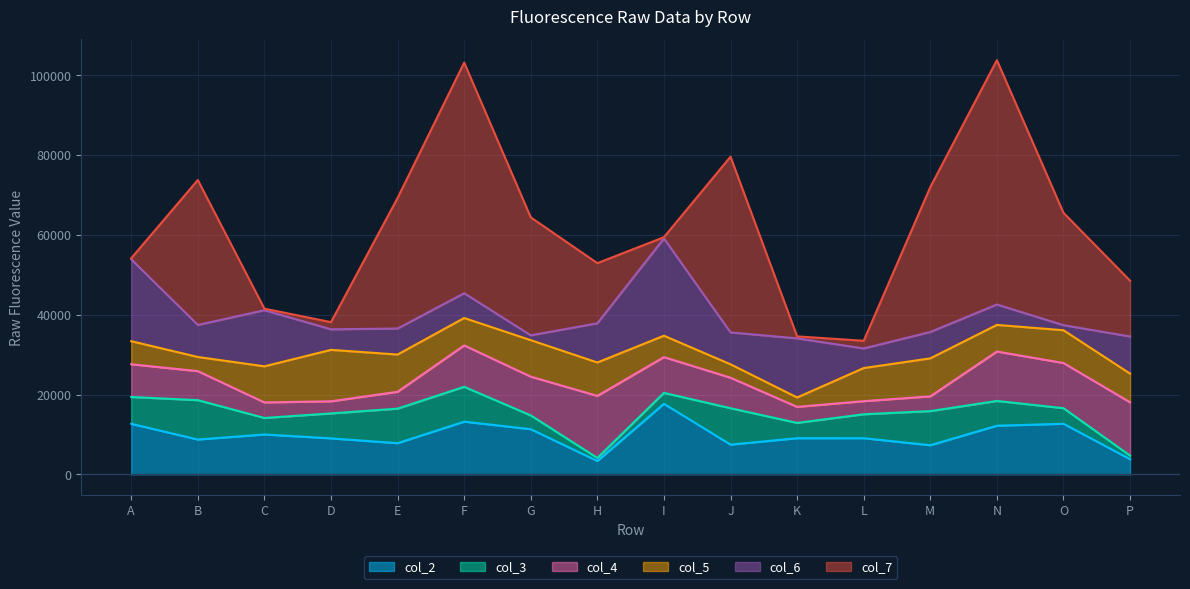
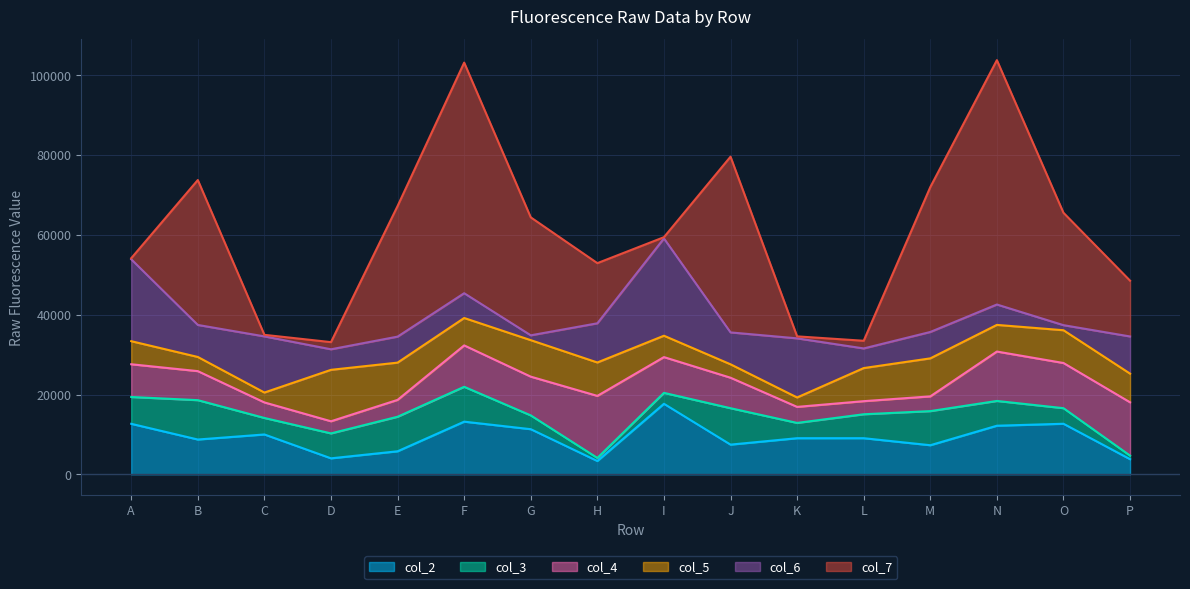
  {
    "col_2": {
      "A": 13000,
      "B": 9000,
      "C": 10000,
-     "D": 9000,
-     "E": 8000,
+     "D": 4000,
+     "E": 6000,
      "F": 13000,
      "G": 11000,
      "H": 3000,
      "I": 18000,
      "J": 7000,
      "K": 9000,
      "L": 9000,
      "M": 7000,
      "N": 12000,
      "O": 13000,
      "P": 4000
    },
    "col_3": {
      "A": 7000,
      "B": 10000,
      "C": 4000,
      "D": 6000,
      "E": 9000,
      "F": 9000,
      "G": 3000,
      "H": 1000,
      "I": 3000,
      "J": 9000,
      "K": 4000,
      "L": 6000,
      "M": 9000,
      "N": 6000,
      "O": 4000,
      "P": 1000
    },
    "col_4": {
      "A": 8000,
      "B": 7000,
      "C": 4000,
      "D": 3000,
      "E": 4000,
      "F": 10000,
      "G": 10000,
      "H": 16000,
      "I": 9000,
      "J": 8000,
      "K": 4000,
      "L": 3000,
      "M": 4000,
      "N": 12000,
      "O": 11000,
      "P": 13000
    },
    "col_5": {
      "A": 6000,
      "B": 4000,
-     "C": 9000,
+     "C": 2000,
      "D": 13000,
      "E": 9000,
      "F": 7000,
      "G": 9000,
      "H": 8000,
      "I": 5000,
      "J": 3000,
      "K": 2000,
      "L": 8000,
      "M": 10000,
      "N": 7000,
      "O": 8000,
      "P": 7000
    },
    "col_6": {
      "B": 8000,
      "D": 5000,
      "E": 7000,
      "F": 6000,
      "G": 1000,
      "H": 10000,
      "J": 8000,
      "L": 5000,
      "M": 7000,
      "N": 5000,
      "O": 1000,
      "P": 9000
    },
    "col_7": {
      "B": 36000,
      "D": 2000,
      "E": 33000,
      "F": 58000,
      "G": 30000,
      "H": 15000,
      "J": 44000,
      "L": 2000,
      "M": 36000,
      "N": 61000,
      "O": 28000,
      "P": 14000
    }
  }
